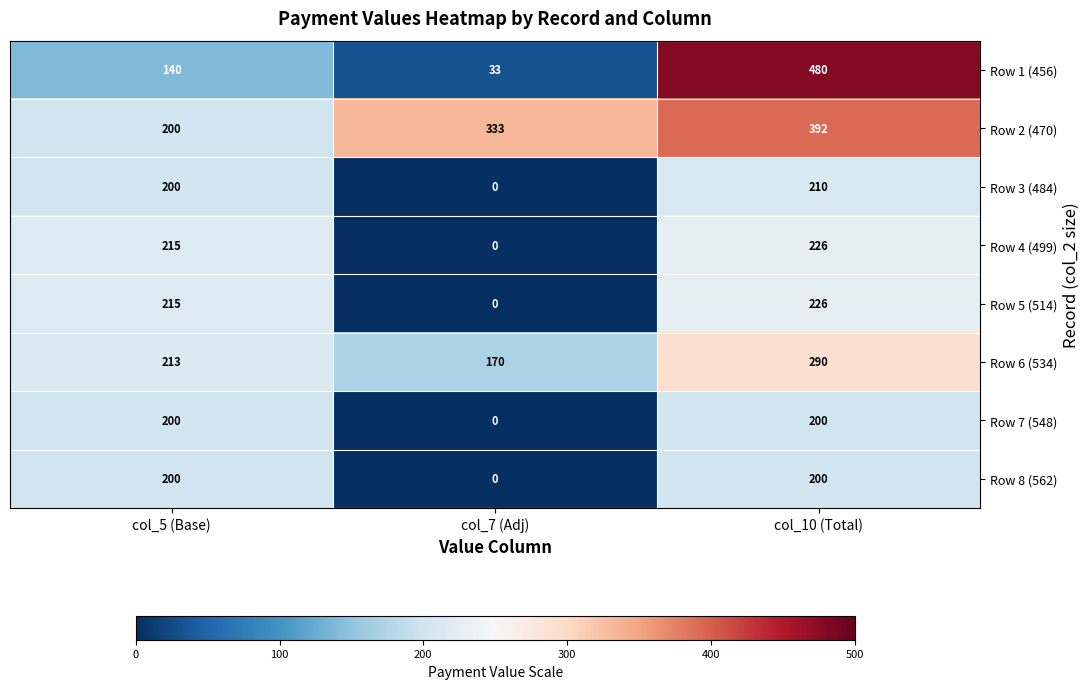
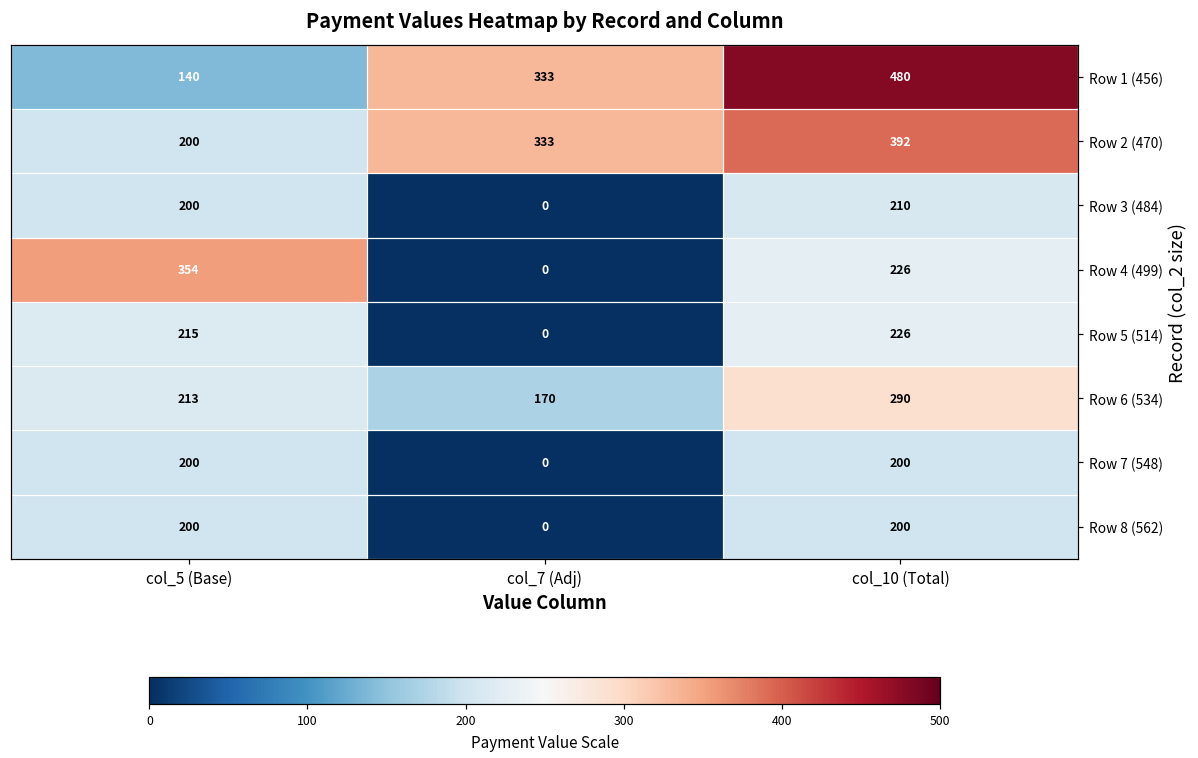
  {
    "Row 1 (456)": {
      "col_5 (Base)": 140,
-     "col_7 (Adj)": 33,
+     "col_7 (Adj)": 333,
      "col_10 (Total)": 480
    },
    "Row 2 (470)": {
      "col_5 (Base)": 200,
      "col_7 (Adj)": 333,
      "col_10 (Total)": 392
    },
    "Row 3 (484)": {
      "col_5 (Base)": 200,
      "col_7 (Adj)": 0,
      "col_10 (Total)": 210
    },
    "Row 4 (499)": {
-     "col_5 (Base)": 215,
+     "col_5 (Base)": 354,
      "col_7 (Adj)": 0,
      "col_10 (Total)": 226
    },
    "Row 5 (514)": {
      "col_5 (Base)": 215,
      "col_7 (Adj)": 0,
      "col_10 (Total)": 226
    },
    "Row 6 (534)": {
      "col_5 (Base)": 213,
      "col_7 (Adj)": 170,
      "col_10 (Total)": 290
    },
    "Row 7 (548)": {
      "col_5 (Base)": 200,
      "col_7 (Adj)": 0,
      "col_10 (Total)": 200
    },
    "Row 8 (562)": {
      "col_5 (Base)": 200,
      "col_7 (Adj)": 0,
      "col_10 (Total)": 200
    }
  }
